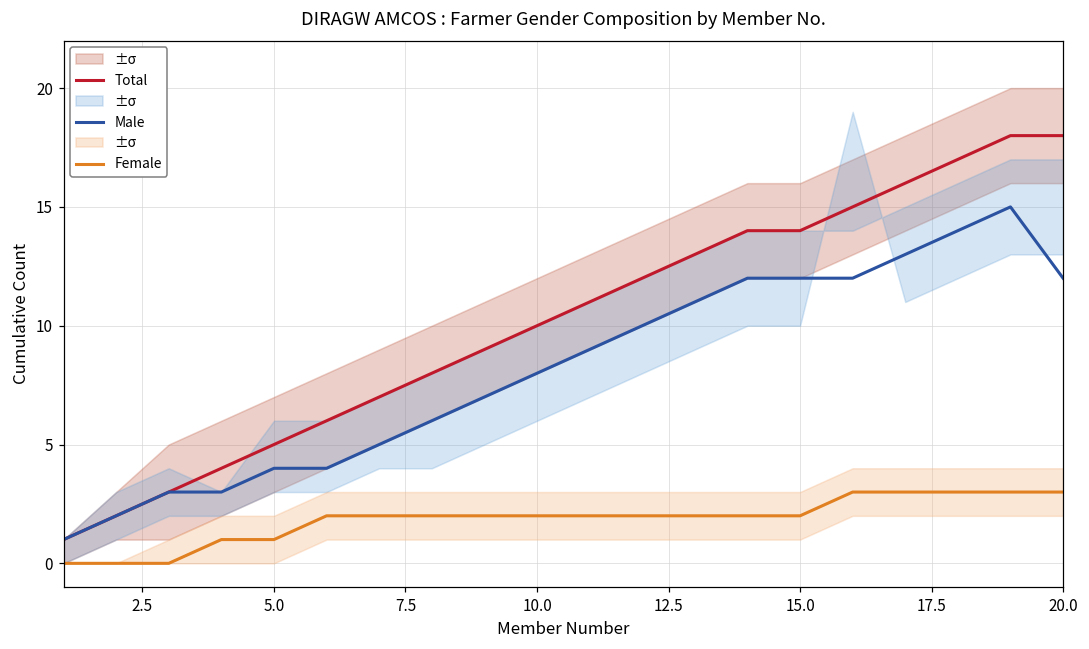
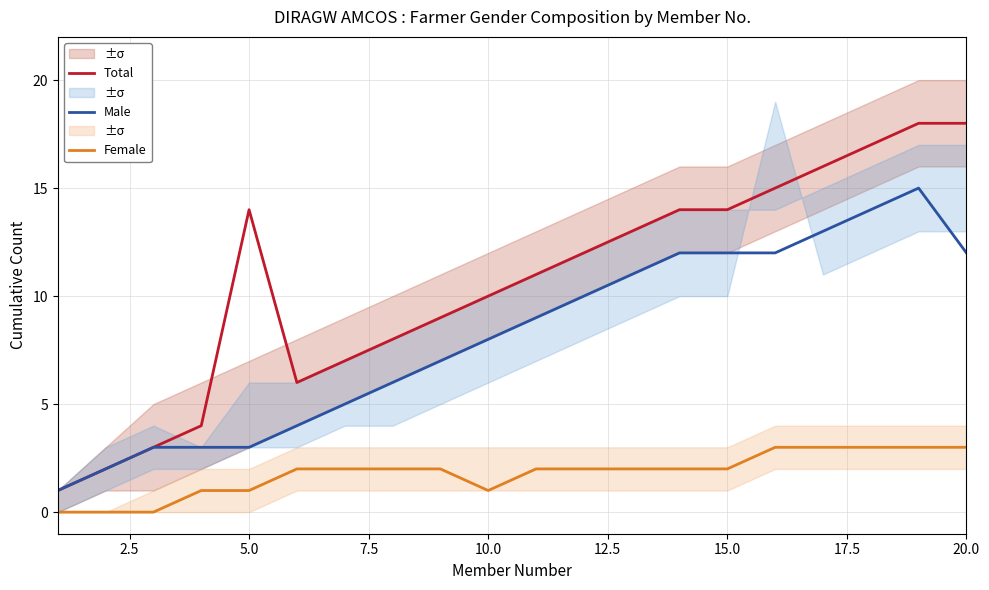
  {
    "Total": {
-     "5.0": 5,
+     "5.0": 14,
      "20.0": 18
    },
    "Male": {
-     "5.0": 4,
+     "5.0": 3,
      "10.0": 8,
      "15.0": 12,
      "20.0": 12
    },
    "Female": {
      "5.0": 1,
-     "10.0": 2,
+     "10.0": 1,
      "15.0": 2,
      "20.0": 3
    }
  }
